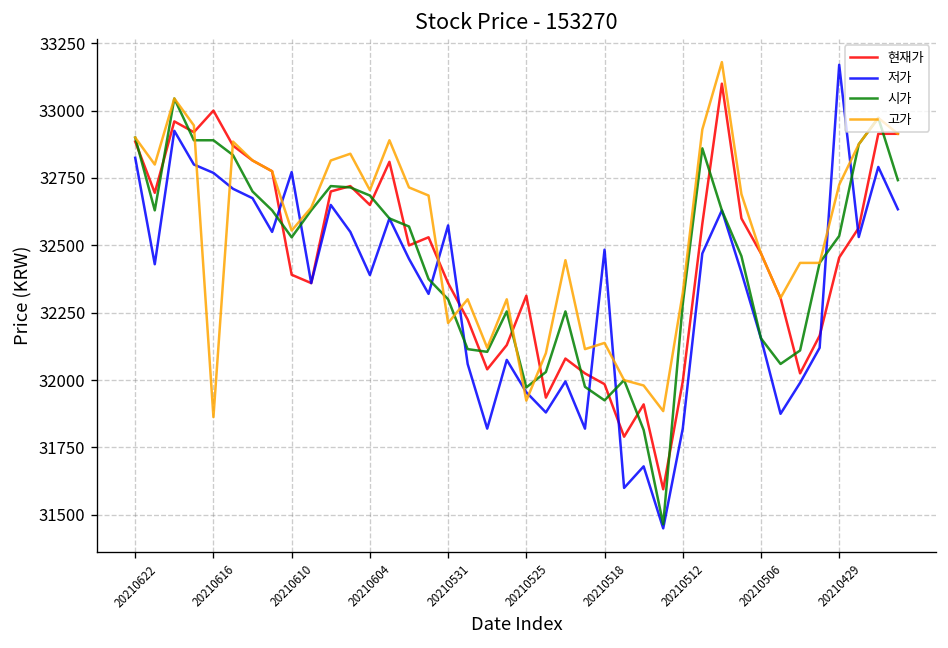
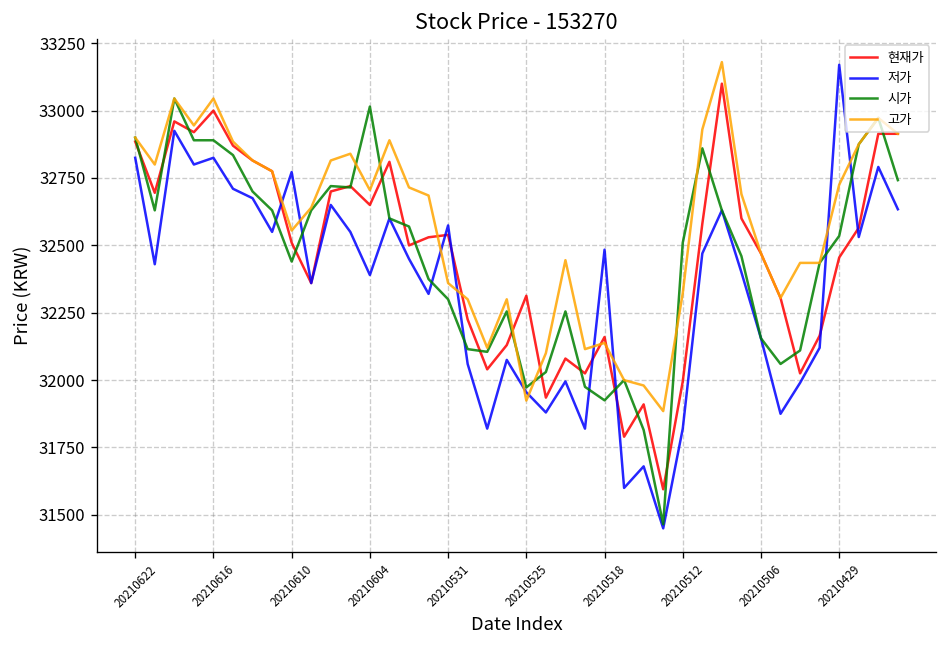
  {
    "현재가": {
      "20210622": 32890,
      "20210616": 33000,
-     "20210610": 32390,
+     "20210610": 32510,
      "20210604": 32650,
-     "20210531": 32360,
+     "20210531": 32540,
      "20210525": 32310,
-     "20210518": 31990,
+     "20210518": 32160,
      "20210512": 32000,
      "20210429": 32460
    },
    "저가": {
      "20210622": 32830,
-     "20210616": 32770,
+     "20210616": 32830,
      "20210610": 32770,
      "20210604": 32390,
      "20210531": 32570,
      "20210525": 31960,
      "20210518": 32480,
      "20210512": 31820,
      "20210429": 33170
    },
    "시가": {
      "20210616": 32890,
-     "20210610": 32530,
-     "20210604": 32690,
+     "20210610": 32440,
+     "20210604": 33020,
      "20210531": 32300,
      "20210525": 31970,
      "20210518": 31930,
-     "20210512": 32280,
+     "20210512": 32510,
      "20210429": 32540
    },
    "고가": {
-     "20210616": 31860,
+     "20210616": 33050,
      "20210610": 32560,
      "20210604": 32710,
-     "20210531": 32210,
+     "20210531": 32360,
      "20210525": 31920,
      "20210518": 32140,
      "20210512": 32320,
      "20210429": 32730
    }
  }
